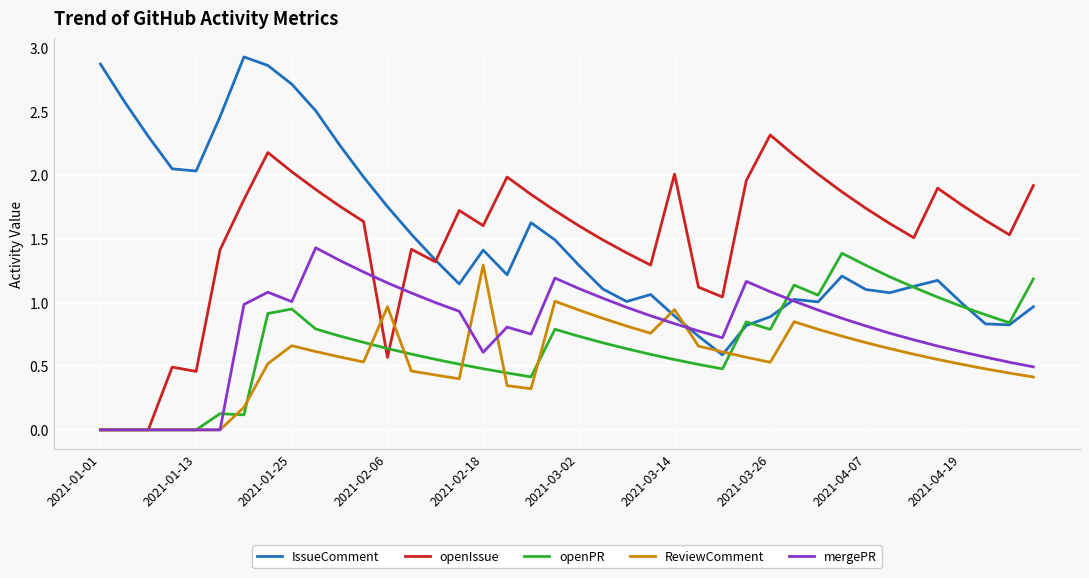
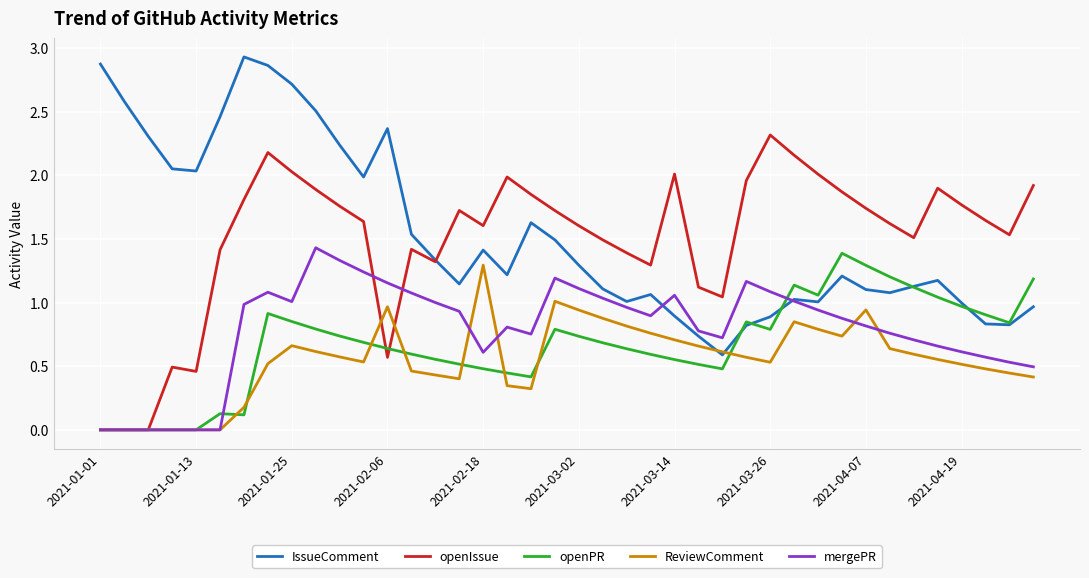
  {
    "IssueComment": {
      "2021-01-01": 2.87,
      "2021-01-13": 2.03,
      "2021-01-25": 2.72,
-     "2021-02-06": 1.75,
+     "2021-02-06": 2.37,
      "2021-02-18": 1.41,
      "2021-03-02": 1.29,
      "2021-03-14": 0.89,
      "2021-03-26": 0.89,
      "2021-04-07": 1.10,
      "2021-04-19": 1.00
    },
    "openIssue": {
      "2021-01-13": 0.46,
      "2021-01-25": 2.03,
      "2021-02-06": 0.57,
      "2021-02-18": 1.60,
      "2021-03-02": 1.60,
      "2021-03-14": 2.01,
      "2021-03-26": 2.32,
      "2021-04-07": 1.74,
      "2021-04-19": 1.77
    },
    "openPR": {
-     "2021-01-25": 0.95,
+     "2021-01-25": 0.85,
      "2021-02-06": 0.64,
      "2021-02-18": 0.48,
      "2021-03-02": 0.74,
      "2021-03-14": 0.55,
      "2021-03-26": 0.79,
      "2021-04-07": 1.29,
      "2021-04-19": 0.97
    },
    "ReviewComment": {
      "2021-01-25": 0.66,
      "2021-02-06": 0.97,
      "2021-02-18": 1.29,
      "2021-03-02": 0.94,
-     "2021-03-14": 0.94,
+     "2021-03-14": 0.71,
      "2021-03-26": 0.53,
-     "2021-04-07": 0.69,
+     "2021-04-07": 0.94,
      "2021-04-19": 0.52
    },
    "mergePR": {
      "2021-01-25": 1.01,
      "2021-02-06": 1.15,
      "2021-02-18": 0.61,
      "2021-03-02": 1.11,
-     "2021-03-14": 0.83,
+     "2021-03-14": 1.06,
      "2021-03-26": 1.09,
      "2021-04-07": 0.82,
      "2021-04-19": 0.61
    }
  }
